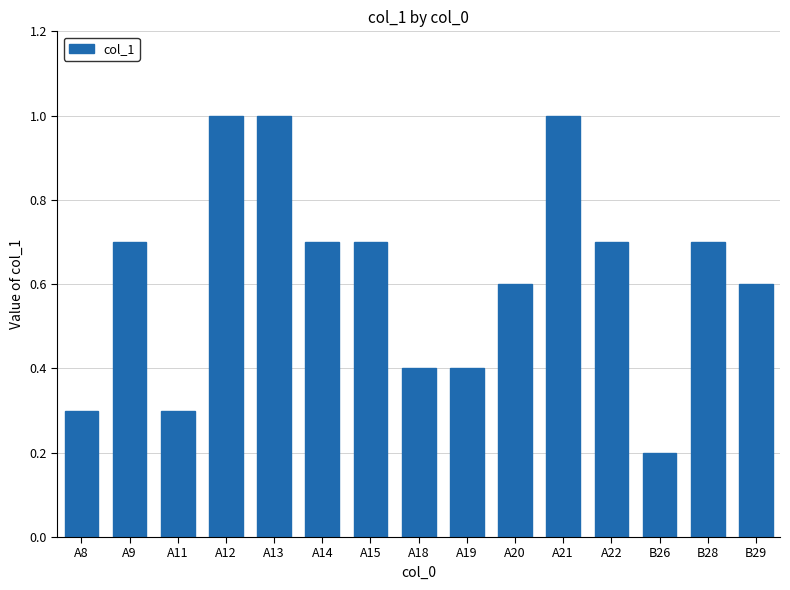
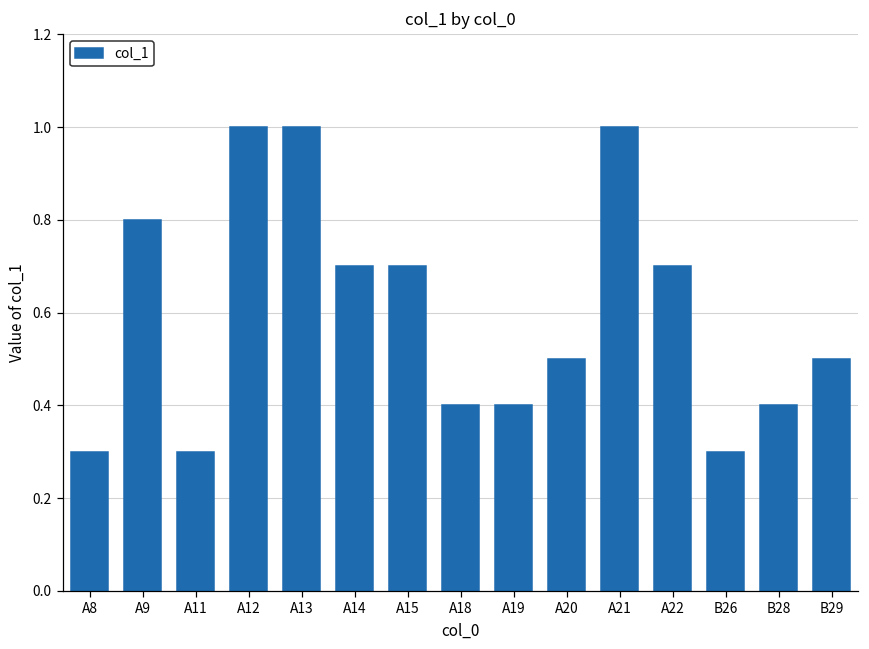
  {
    "A8": 0.3,
-   "A9": 0.7,
+   "A9": 0.8,
    "A11": 0.3,
    "A12": 1.0,
    "A13": 1.0,
    "A14": 0.7,
    "A15": 0.7,
    "A18": 0.4,
    "A19": 0.4,
-   "A20": 0.6,
+   "A20": 0.5,
    "A21": 1.0,
    "A22": 0.7,
-   "B26": 0.2,
-   "B28": 0.7,
-   "B29": 0.6
+   "B26": 0.3,
+   "B28": 0.4,
+   "B29": 0.5
  }
